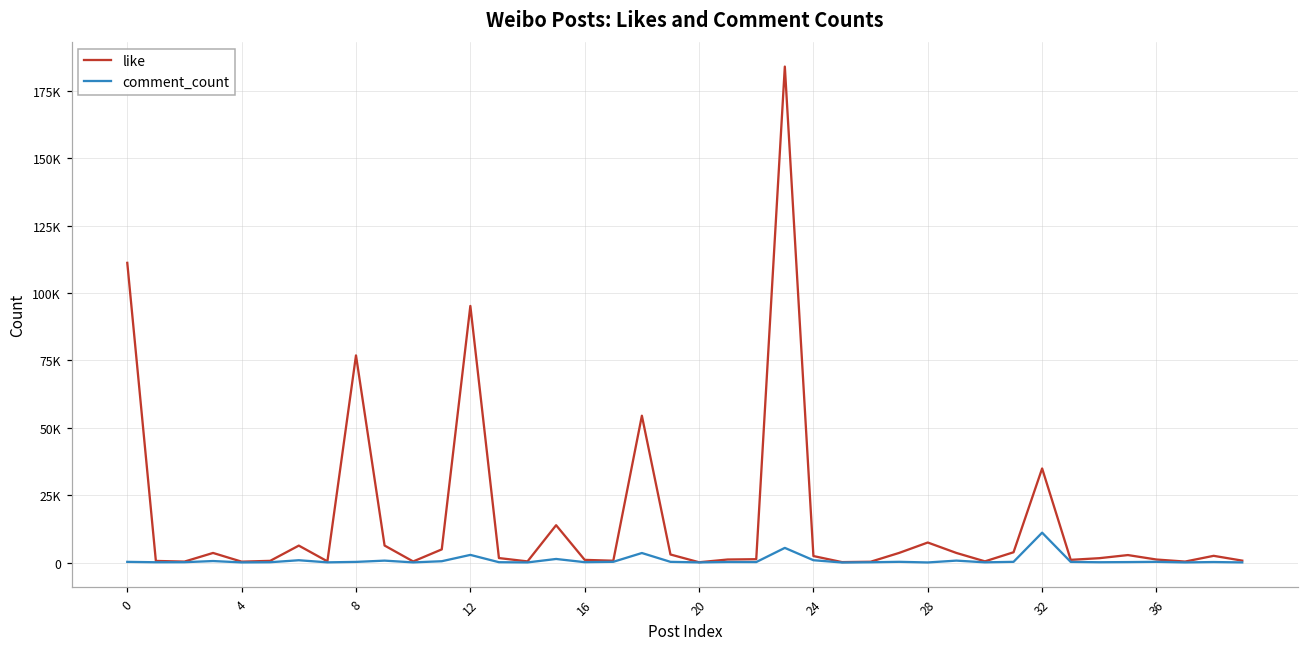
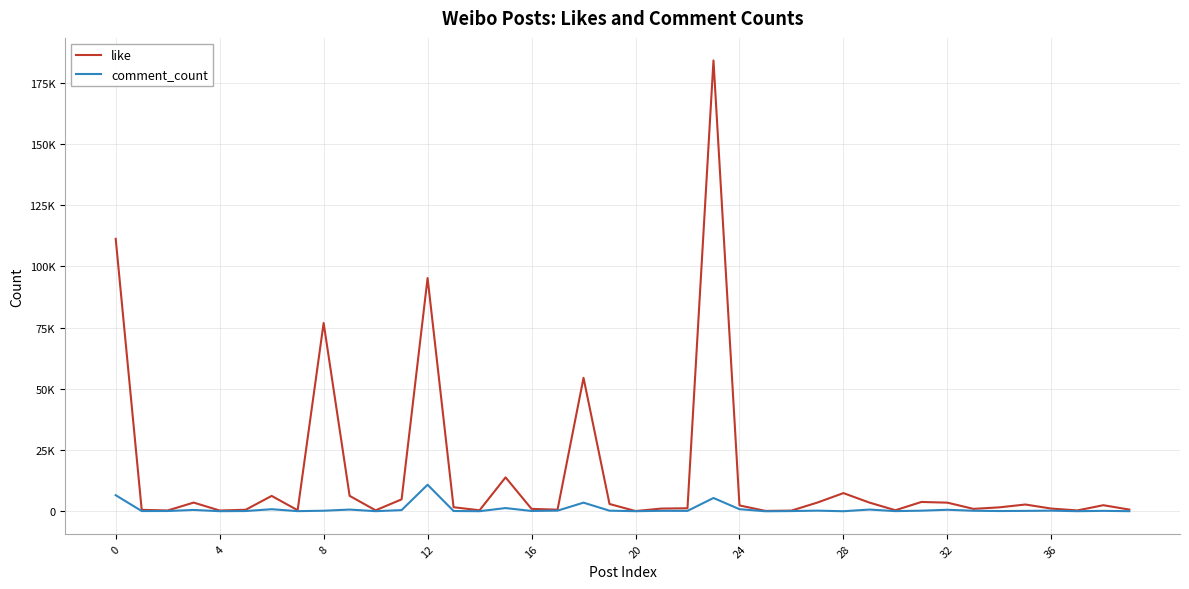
  {
    "like": {
      "0": 111000,
      "8": 77000,
      "12": 95000,
      "24": 2000,
      "28": 7000,
-     "32": 35000
+     "32": 4000
    },
    "comment_count": {
-     "0": 0,
+     "0": 7000,
      "8": 0,
-     "12": 3000,
+     "12": 11000,
      "24": 1000,
      "28": 0,
-     "32": 11000
+     "32": 1000
    }
  }
